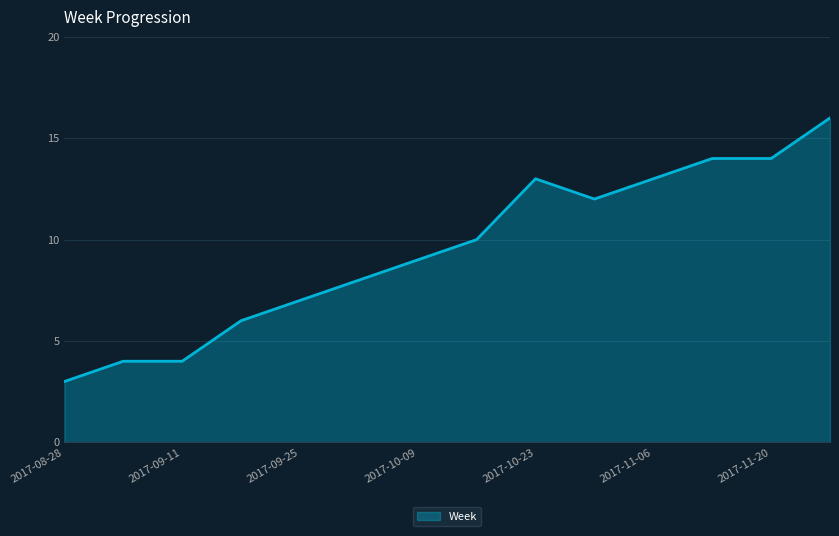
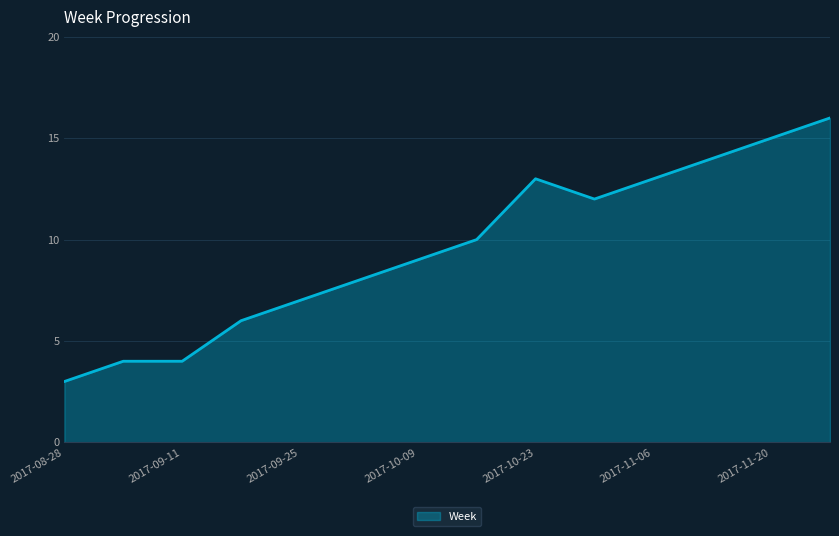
  {
    "2017-08-28": 3,
    "2017-09-11": 4,
    "2017-09-25": 7,
    "2017-10-09": 9,
    "2017-10-23": 13,
    "2017-11-06": 13,
-   "2017-11-20": 14
+   "2017-11-20": 15
  }
